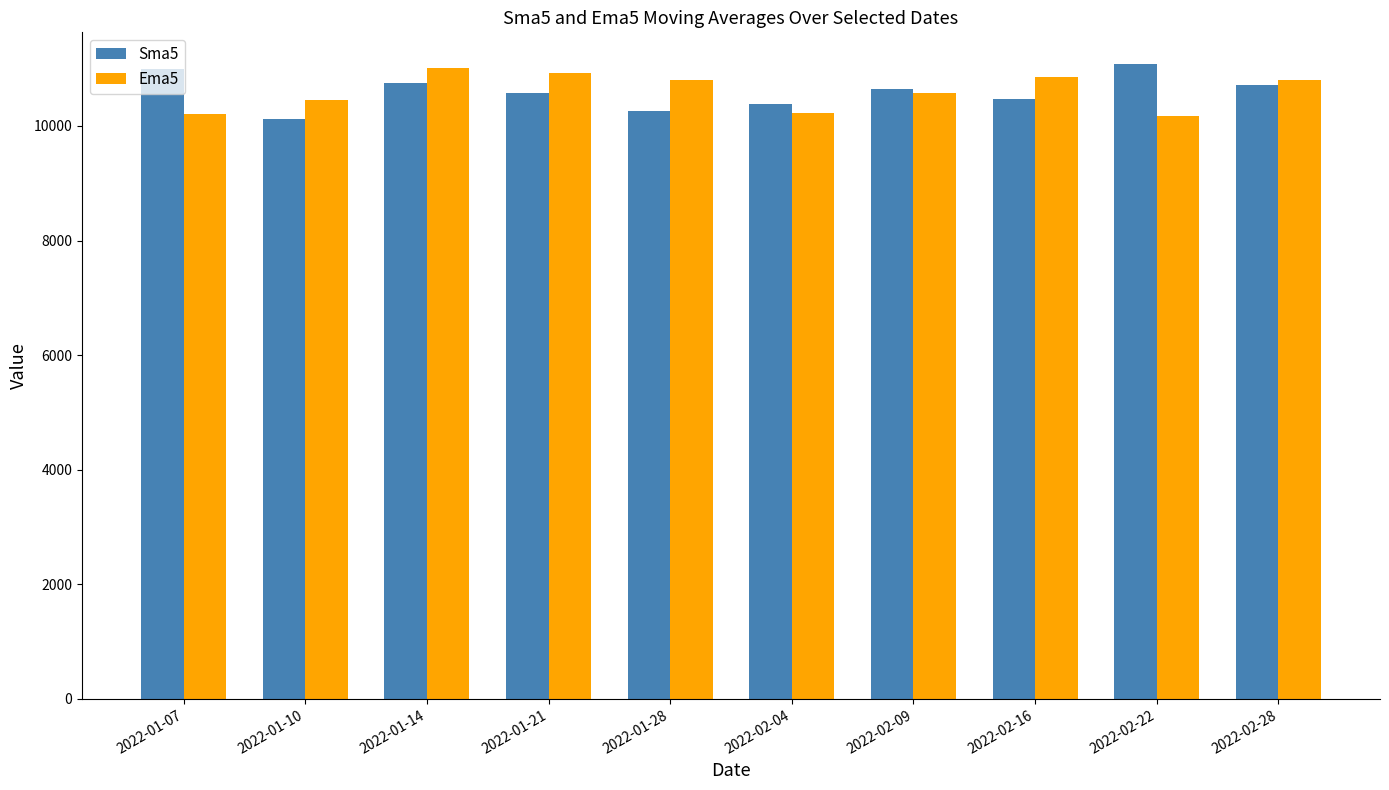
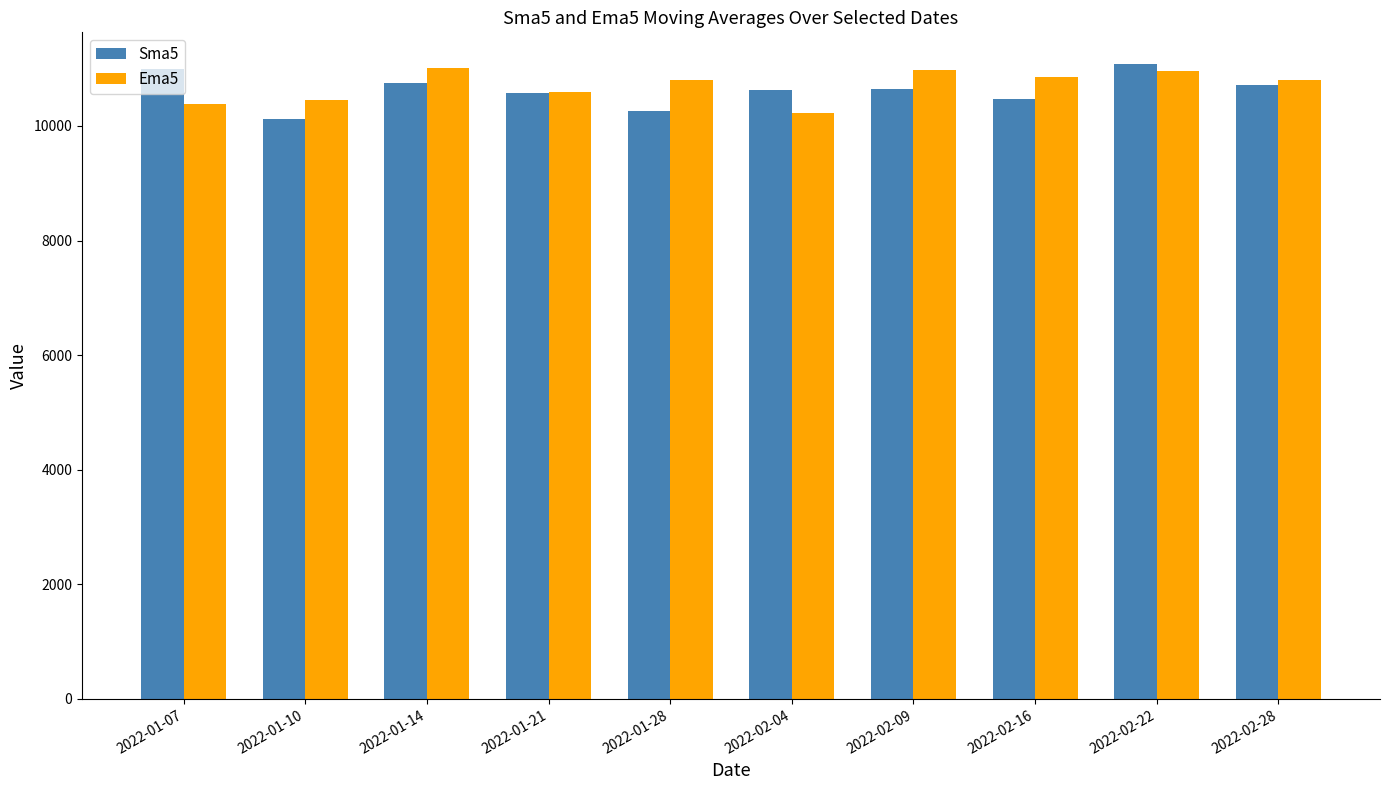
  {
    "Sma5": {
      "2022-01-10": 10100,
      "2022-01-14": 10800,
      "2022-01-21": 10600,
      "2022-01-28": 10300,
-     "2022-02-04": 10400,
+     "2022-02-04": 10600,
      "2022-02-09": 10700,
      "2022-02-16": 10500,
      "2022-02-22": 11100,
      "2022-02-28": 10700
    },
    "Ema5": {
-     "2022-01-07": 10200,
+     "2022-01-07": 10400,
      "2022-01-10": 10400,
      "2022-01-14": 11000,
-     "2022-01-21": 10900,
+     "2022-01-21": 10600,
      "2022-01-28": 10800,
      "2022-02-04": 10200,
-     "2022-02-09": 10600,
+     "2022-02-09": 11000,
      "2022-02-16": 10900,
-     "2022-02-22": 10200,
+     "2022-02-22": 11000,
      "2022-02-28": 10800
    }
  }
